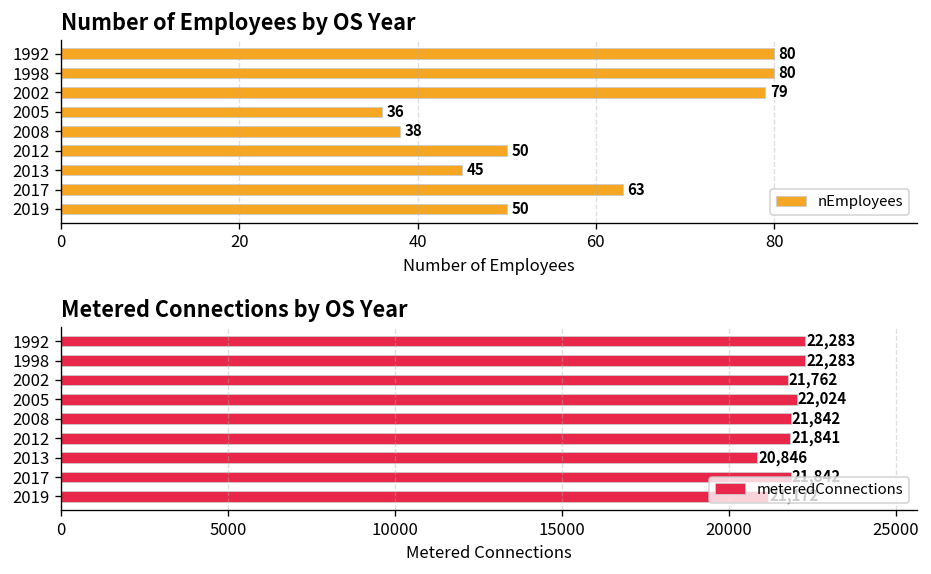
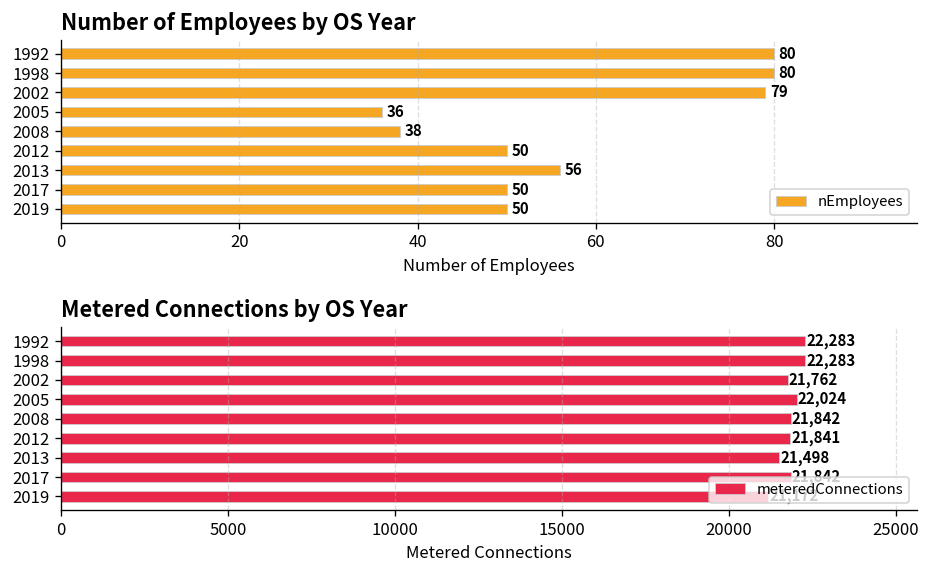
  {
    "Number of Employees by OS Year": {
      "1992": "80",
      "1998": "80",
      "2002": "79",
      "2005": "36",
      "2008": "38",
      "2012": "50",
-     "2013": "45",
-     "2017": "63",
+     "2013": "56",
+     "2017": "50",
      "2019": "50"
    },
    "Metered Connections by OS Year": {
      "1992": "22,283",
      "1998": "22,283",
      "2002": "21,762",
      "2005": "22,024",
      "2008": "21,842",
      "2012": "21,841",
-     "2013": "20,846"
+     "2013": "21,498"
    }
  }
